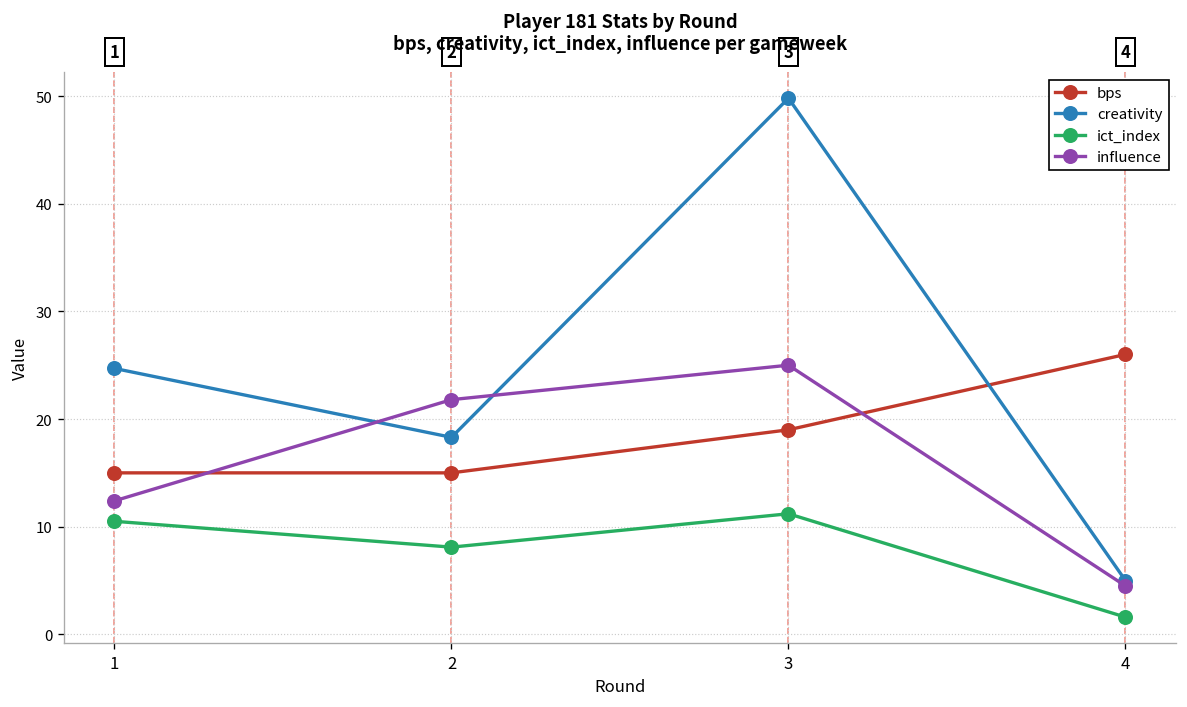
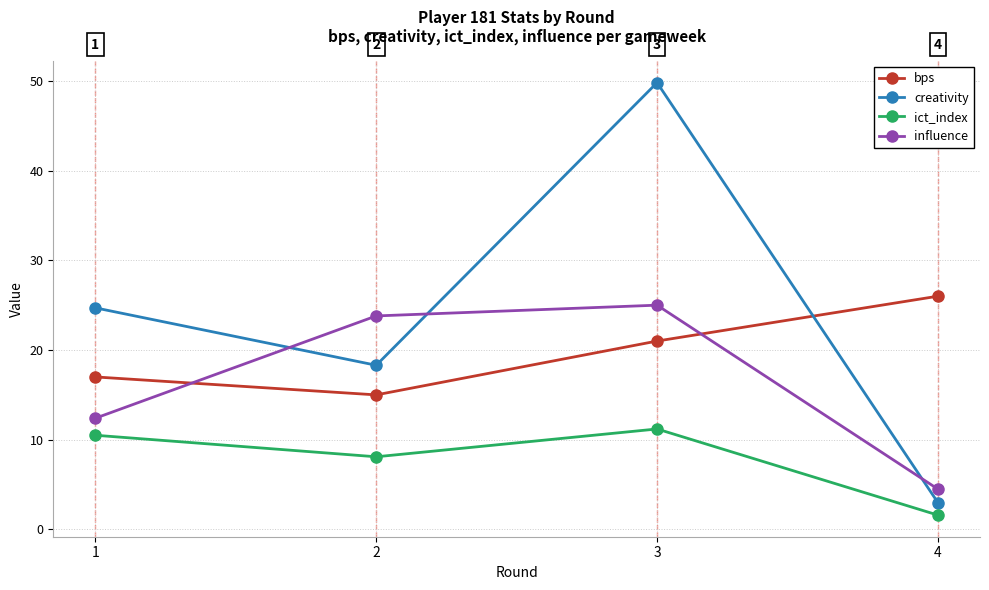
  {
    "bps": {
-     "1": 15,
+     "1": 17,
      "2": 15,
-     "3": 19,
+     "3": 21,
      "4": 26
    },
    "creativity": {
      "1": 25,
      "2": 18,
      "3": 50,
-     "4": 5
+     "4": 3
    },
    "ict_index": {
      "1": 11,
      "2": 8,
      "3": 11,
      "4": 2
    },
    "influence": {
      "1": 12,
-     "2": 22,
+     "2": 24,
      "3": 25,
      "4": 5
    }
  }
